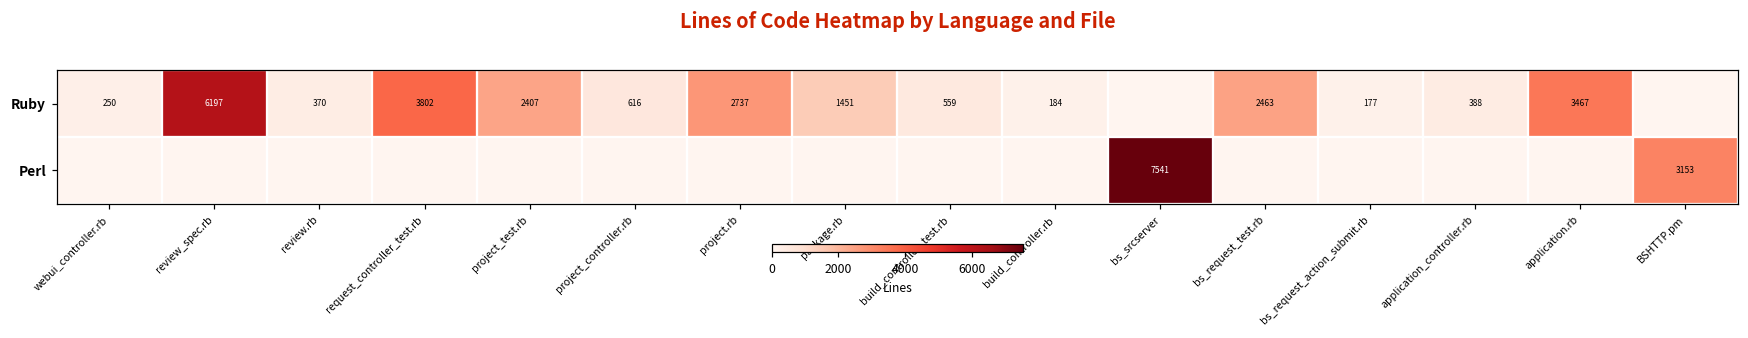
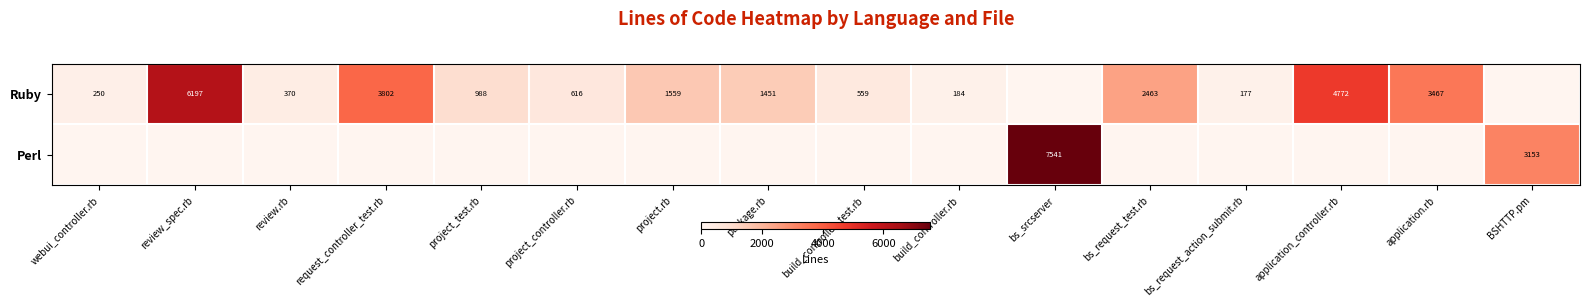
  {
    "Ruby": {
      "webui_controller.rb": 250,
      "review_spec.rb": 6197,
      "review.rb": 370,
      "request_controller_test.rb": 3802,
-     "project_test.rb": 2407,
+     "project_test.rb": 988,
      "project_controller.rb": 616,
-     "project.rb": 2737,
+     "project.rb": 1559,
      "package.rb": 1451,
      "build_controller_test.rb": 559,
      "build_controller.rb": 184,
      "bs_request_test.rb": 2463,
      "bs_request_action_submit.rb": 177,
-     "application_controller.rb": 388,
+     "application_controller.rb": 4772,
      "application.rb": 3467
    },
    "Perl": {
      "bs_srcserver": 7541,
      "BSHTTP.pm": 3153
    }
  }
